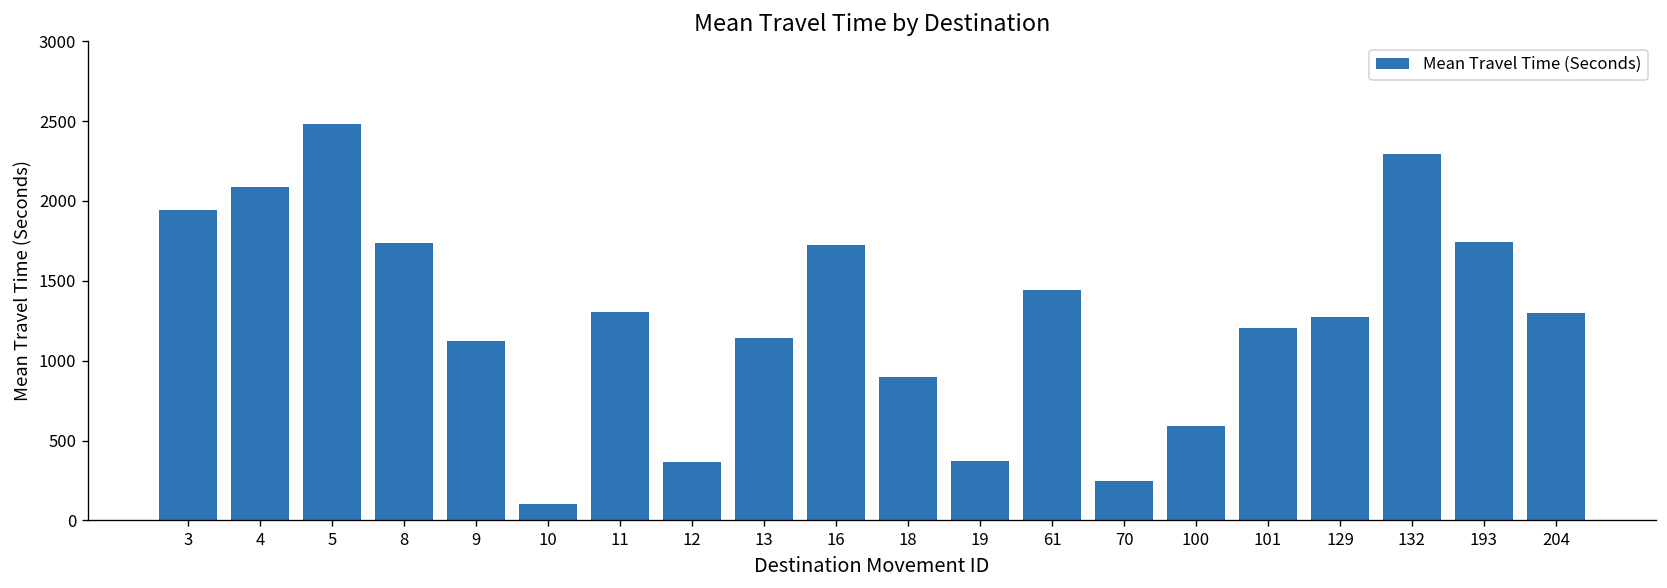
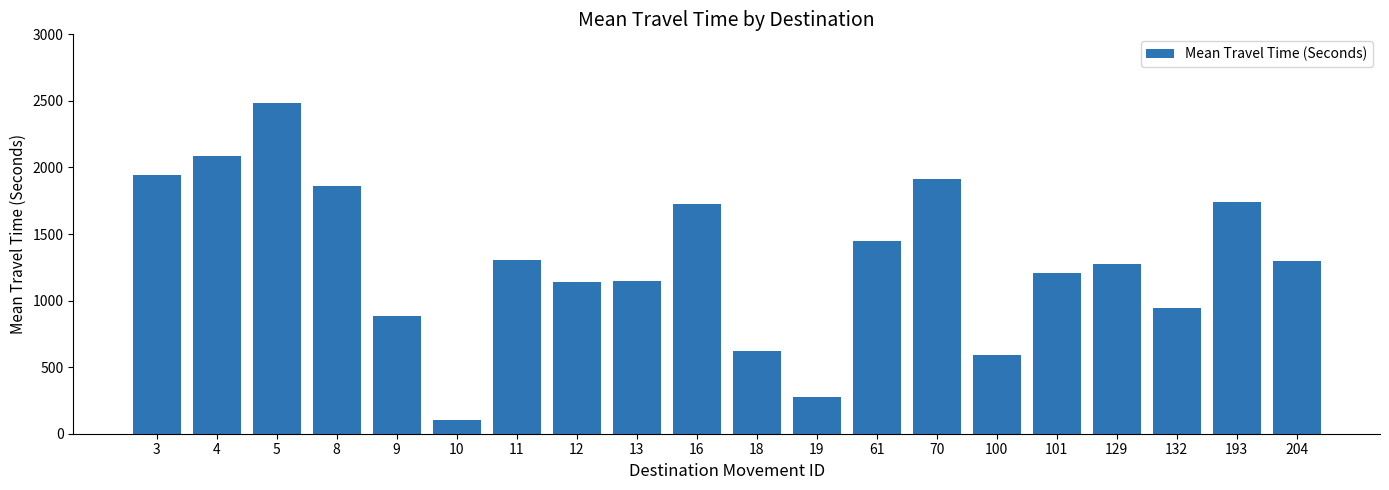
  {
    "3": 1950,
    "4": 2090,
    "5": 2480,
-   "8": 1740,
-   "9": 1130,
+   "8": 1860,
+   "9": 880,
    "10": 110,
    "11": 1300,
-   "12": 360,
+   "12": 1140,
    "13": 1150,
    "16": 1730,
-   "18": 900,
-   "19": 370,
+   "18": 620,
+   "19": 270,
    "61": 1440,
-   "70": 250,
+   "70": 1920,
    "100": 590,
    "101": 1210,
    "129": 1270,
-   "132": 2300,
+   "132": 940,
    "193": 1740,
    "204": 1300
  }
